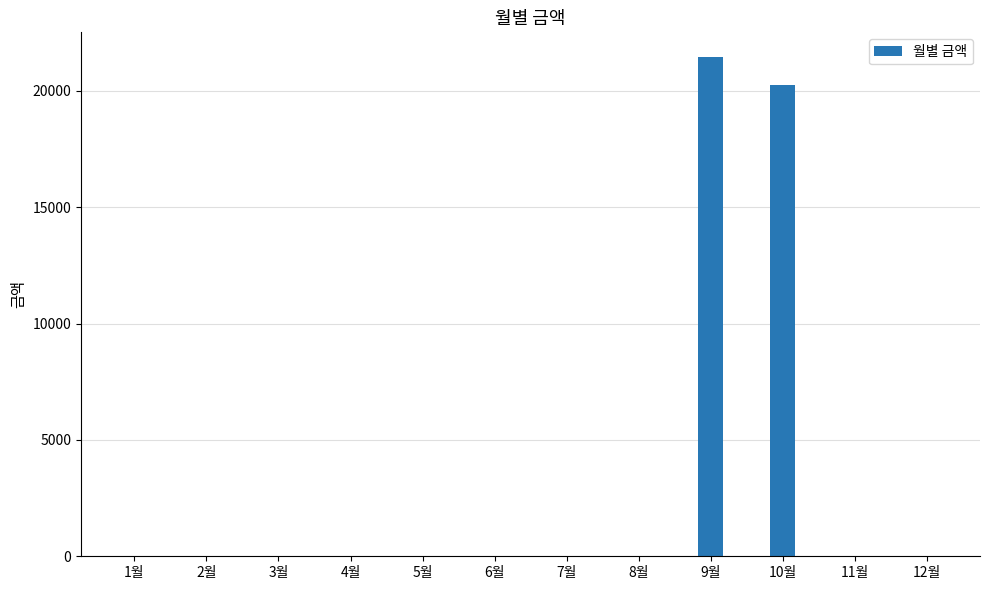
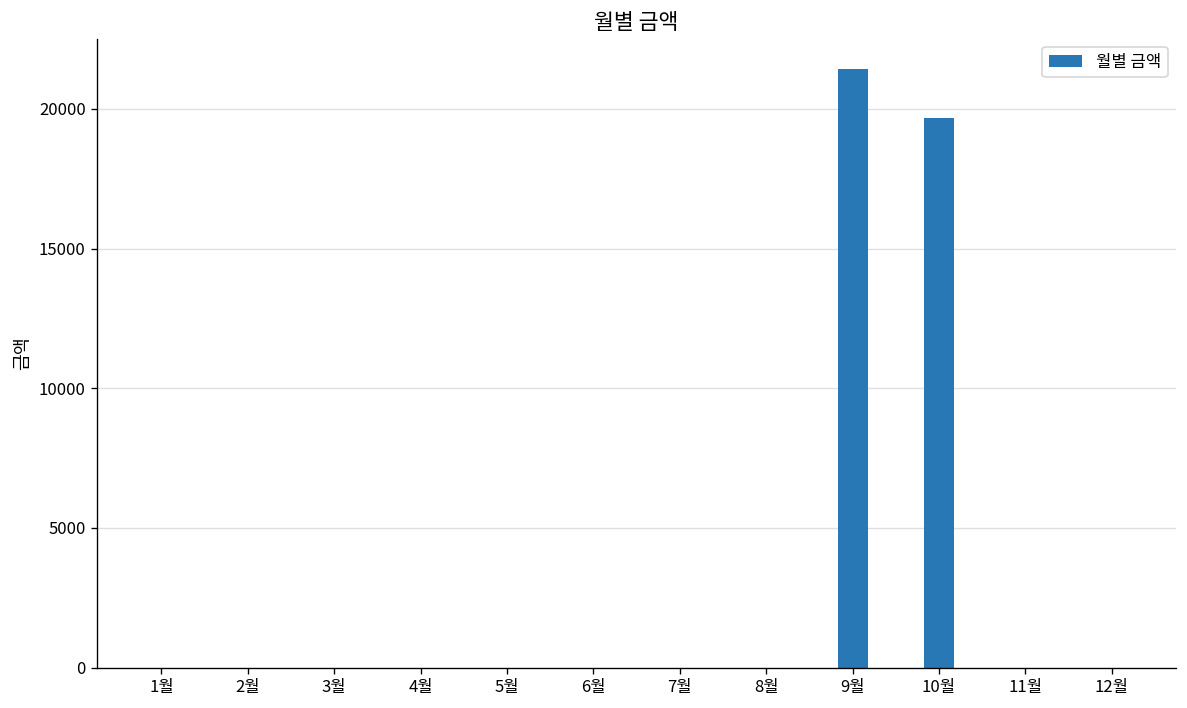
  {
    "1월": 0,
    "2월": 0,
    "3월": 0,
    "4월": 0,
    "5월": 0,
    "6월": 0,
    "7월": 0,
    "8월": 0,
    "9월": 21400,
-   "10월": 20300,
+   "10월": 19700,
    "11월": 0,
    "12월": 0
  }
